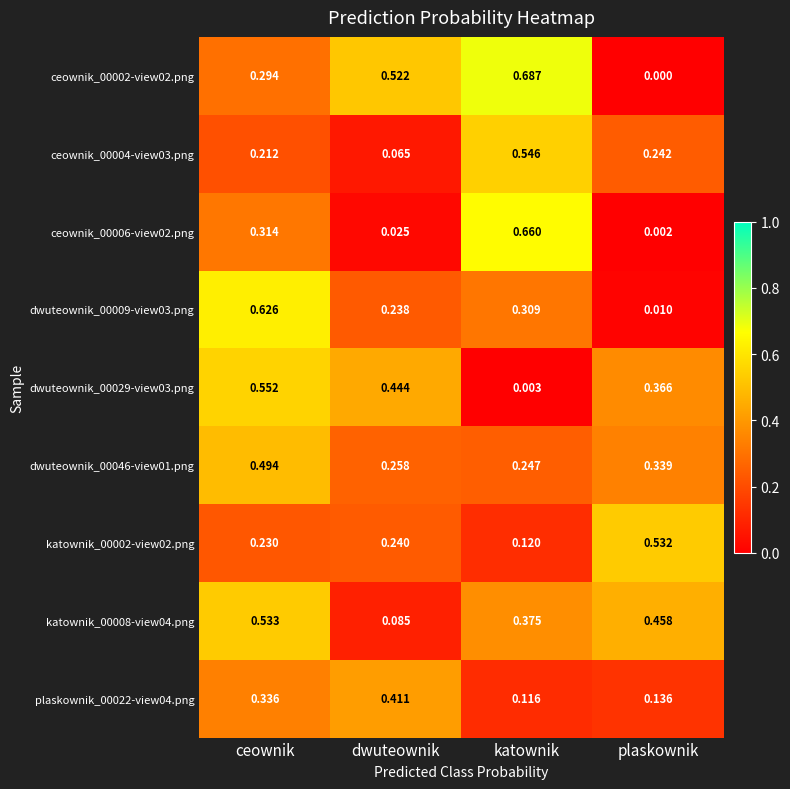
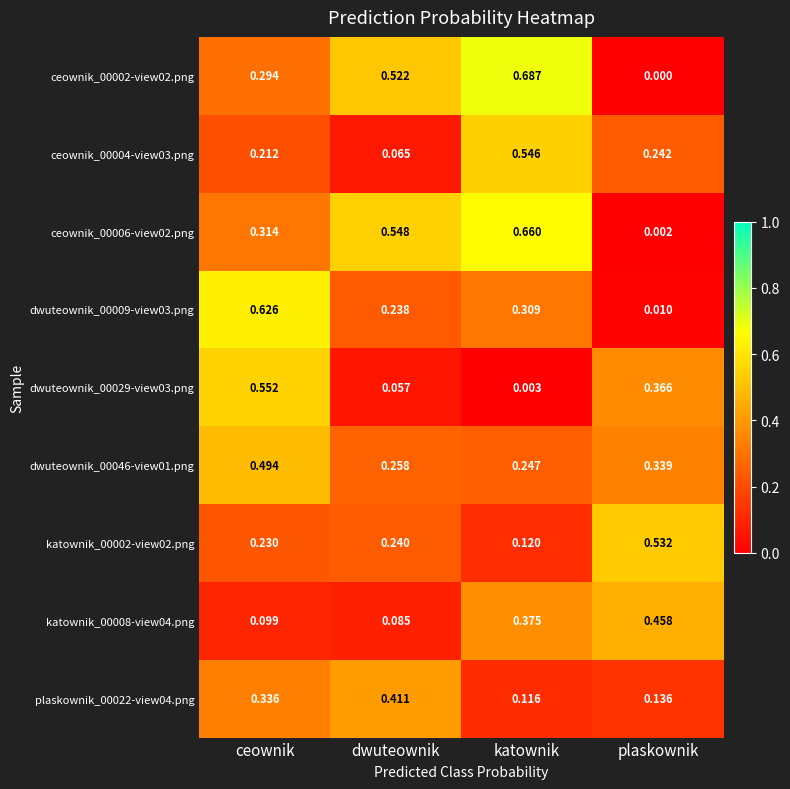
  {
    "ceownik_00002-view02.png": {
      "ceownik": 0.294,
      "dwuteownik": 0.522,
      "katownik": 0.687,
      "plaskownik": 0.000
    },
    "ceownik_00004-view03.png": {
      "ceownik": 0.212,
      "dwuteownik": 0.065,
      "katownik": 0.546,
      "plaskownik": 0.242
    },
    "ceownik_00006-view02.png": {
      "ceownik": 0.314,
-     "dwuteownik": 0.025,
+     "dwuteownik": 0.548,
      "katownik": 0.660,
      "plaskownik": 0.002
    },
    "dwuteownik_00009-view03.png": {
      "ceownik": 0.626,
      "dwuteownik": 0.238,
      "katownik": 0.309,
      "plaskownik": 0.010
    },
    "dwuteownik_00029-view03.png": {
      "ceownik": 0.552,
-     "dwuteownik": 0.444,
+     "dwuteownik": 0.057,
      "katownik": 0.003,
      "plaskownik": 0.366
    },
    "dwuteownik_00046-view01.png": {
      "ceownik": 0.494,
      "dwuteownik": 0.258,
      "katownik": 0.247,
      "plaskownik": 0.339
    },
    "katownik_00002-view02.png": {
      "ceownik": 0.230,
      "dwuteownik": 0.240,
      "katownik": 0.120,
      "plaskownik": 0.532
    },
    "katownik_00008-view04.png": {
-     "ceownik": 0.533,
+     "ceownik": 0.099,
      "dwuteownik": 0.085,
      "katownik": 0.375,
      "plaskownik": 0.458
    },
    "plaskownik_00022-view04.png": {
      "ceownik": 0.336,
      "dwuteownik": 0.411,
      "katownik": 0.116,
      "plaskownik": 0.136
    }
  }
